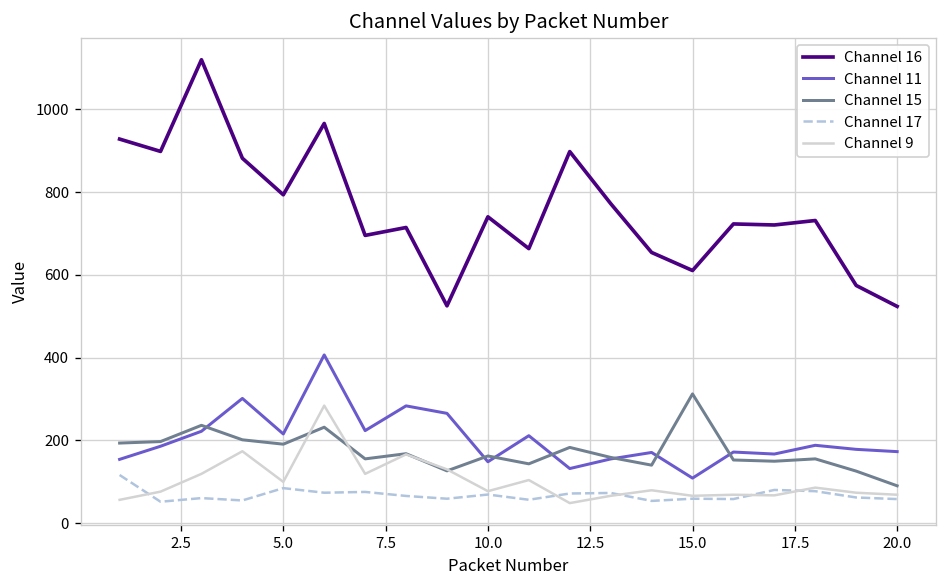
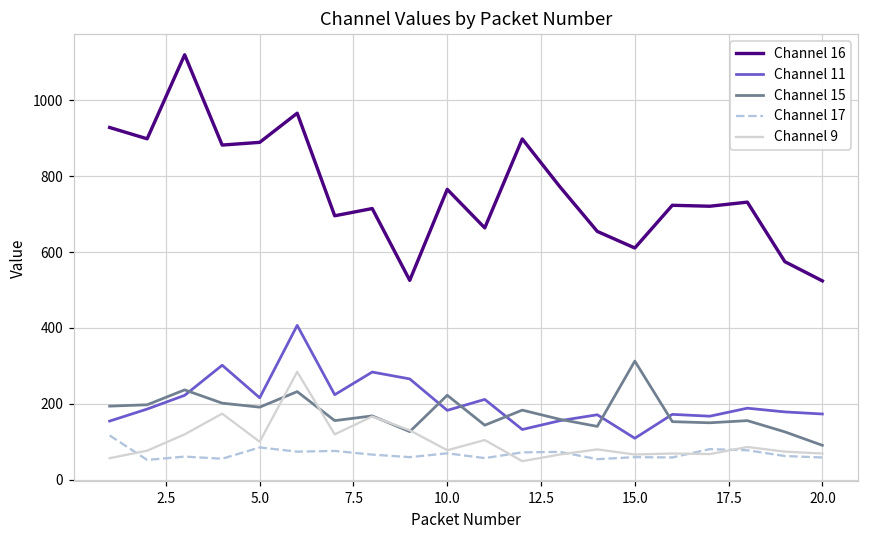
  {
    "Channel 16": {
-     "5.0": 790,
-     "10.0": 740,
+     "5.0": 890,
+     "10.0": 770,
      "15.0": 610,
      "20.0": 520
    },
    "Channel 11": {
      "5.0": 220,
-     "10.0": 150,
+     "10.0": 180,
      "15.0": 110,
      "20.0": 170
    },
    "Channel 15": {
      "5.0": 190,
-     "10.0": 160,
+     "10.0": 220,
      "15.0": 310,
      "20.0": 90
    }
  }
